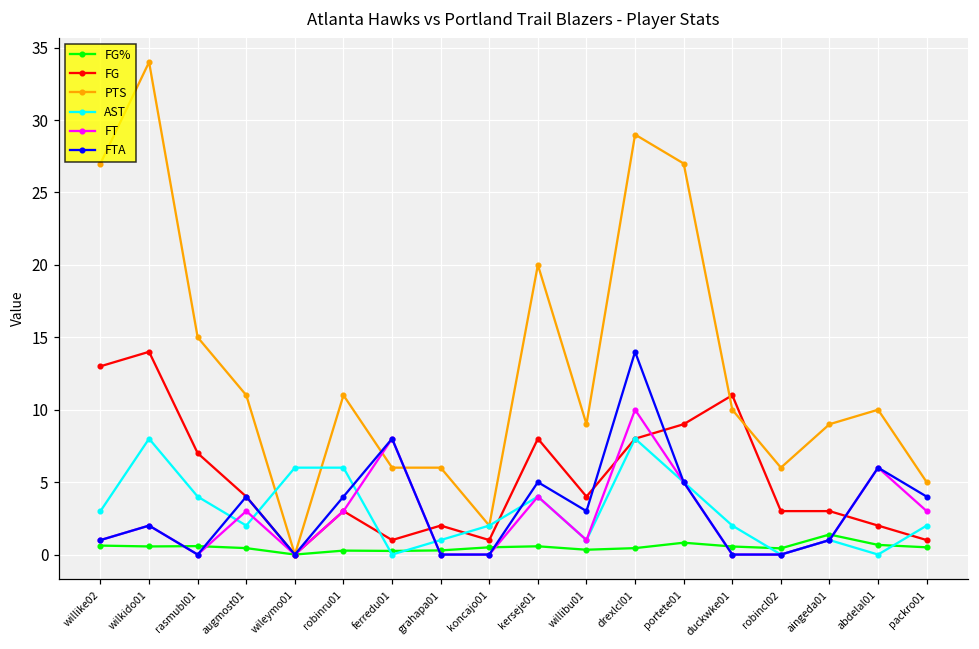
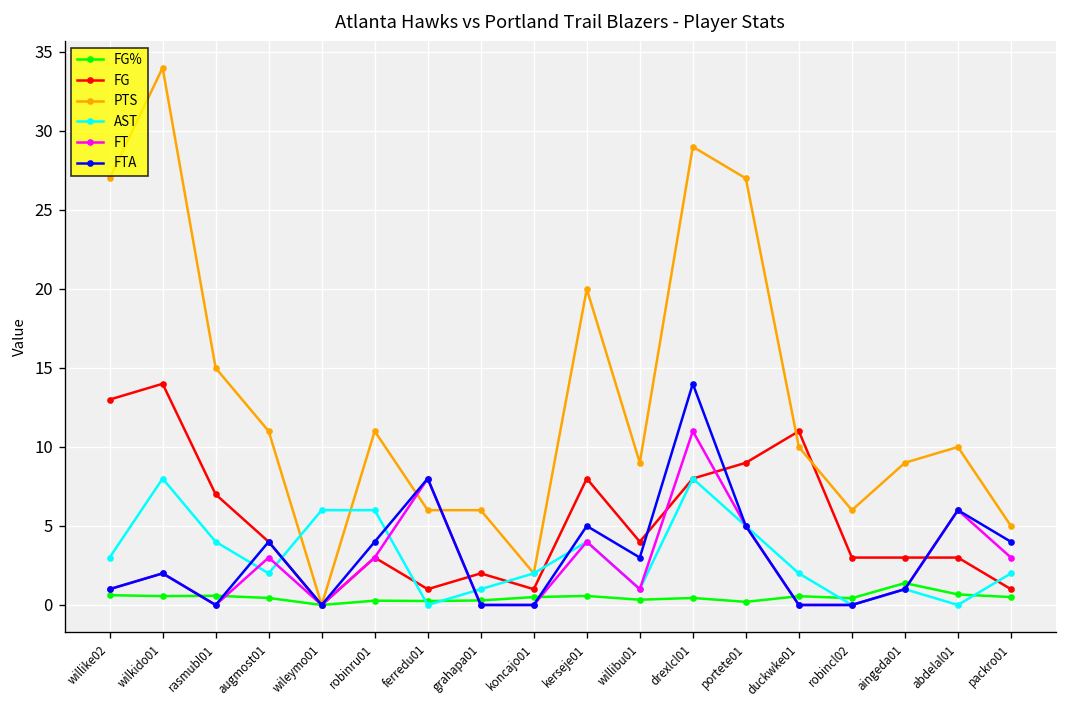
  {
    "FG%": {
      "willike02": 0.6,
      "wilkido01": 0.6,
      "rasmubl01": 0.6,
      "augmost01": 0.4,
      "robinru01": 0.3,
      "ferredu01": 0.3,
      "grahapa01": 0.3,
      "koncajo01": 0.5,
      "kerseje01": 0.6,
      "willibu01": 0.3,
      "drexlcl01": 0.4,
-     "portete01": 0.8,
+     "portete01": 0.2,
      "duckwke01": 0.6,
      "robincl02": 0.4,
      "aingeda01": 1.4,
      "abdelal01": 0.7,
      "packro01": 0.5
    },
    "FG": {
      "willike02": 13,
      "wilkido01": 14,
      "rasmubl01": 7,
      "ferredu01": 1,
      "grahapa01": 2,
      "koncajo01": 1,
      "kerseje01": 8,
      "willibu01": 4,
      "portete01": 9,
      "duckwke01": 11,
      "robincl02": 3,
      "aingeda01": 3,
-     "abdelal01": 2,
+     "abdelal01": 3,
      "packro01": 1
    },
    "PTS": {
      "willike02": 27.0,
      "wilkido01": 34.0,
      "rasmubl01": 15.0,
      "augmost01": 11.0,
      "robinru01": 11.0,
      "ferredu01": 6.0,
      "grahapa01": 6.0,
      "kerseje01": 20.0,
      "willibu01": 9.0,
      "drexlcl01": 29.0,
      "portete01": 27.0,
      "duckwke01": 10.0,
      "robincl02": 6.0,
      "aingeda01": 9.0,
      "abdelal01": 10.0,
      "packro01": 5.0
    },
    "AST": {
      "willike02": 3.0,
      "wilkido01": 8.0,
      "rasmubl01": 4.0,
      "augmost01": 2.0,
      "wileymo01": 6.0,
      "robinru01": 6.0,
      "ferredu01": 0.0,
      "grahapa01": 1.0,
      "duckwke01": 2.0,
      "abdelal01": 0.0,
      "packro01": 2.0
    },
    "FT": {
      "augmost01": 3,
-     "drexlcl01": 10,
+     "drexlcl01": 11,
      "packro01": 3
    },
    "FTA": {
      "robinru01": 4.0,
      "kerseje01": 5.0,
      "willibu01": 3.0,
      "drexlcl01": 14.0,
      "packro01": 4.0
    }
  }
